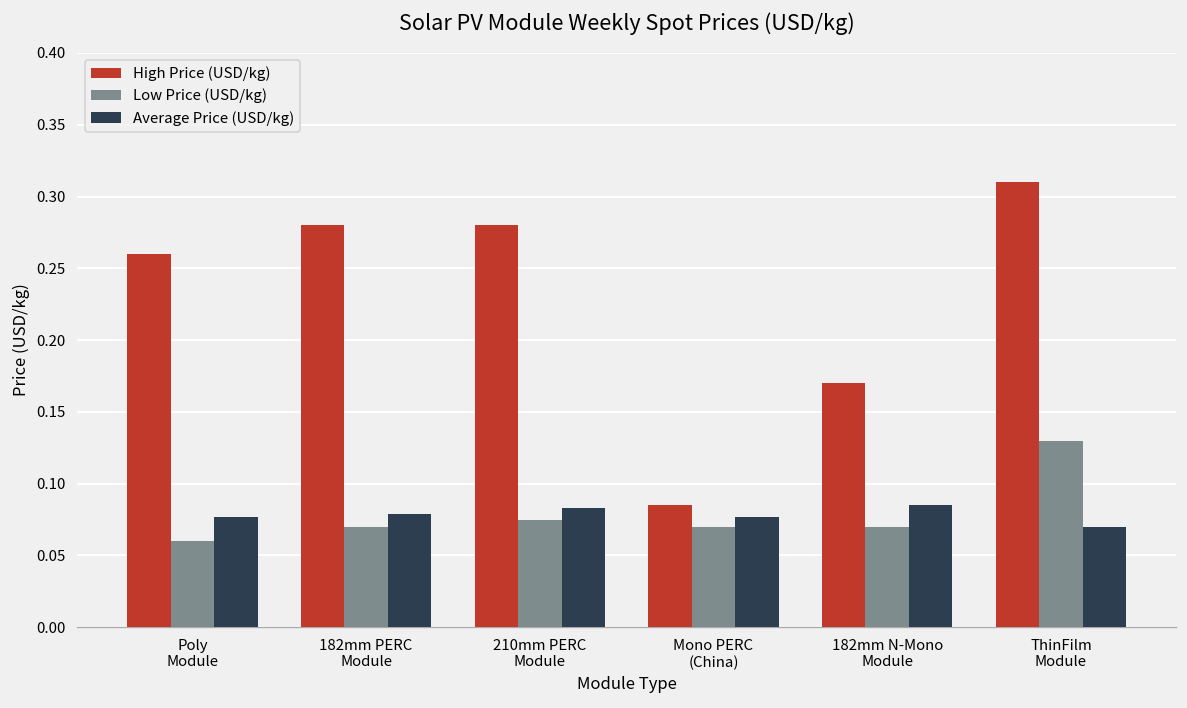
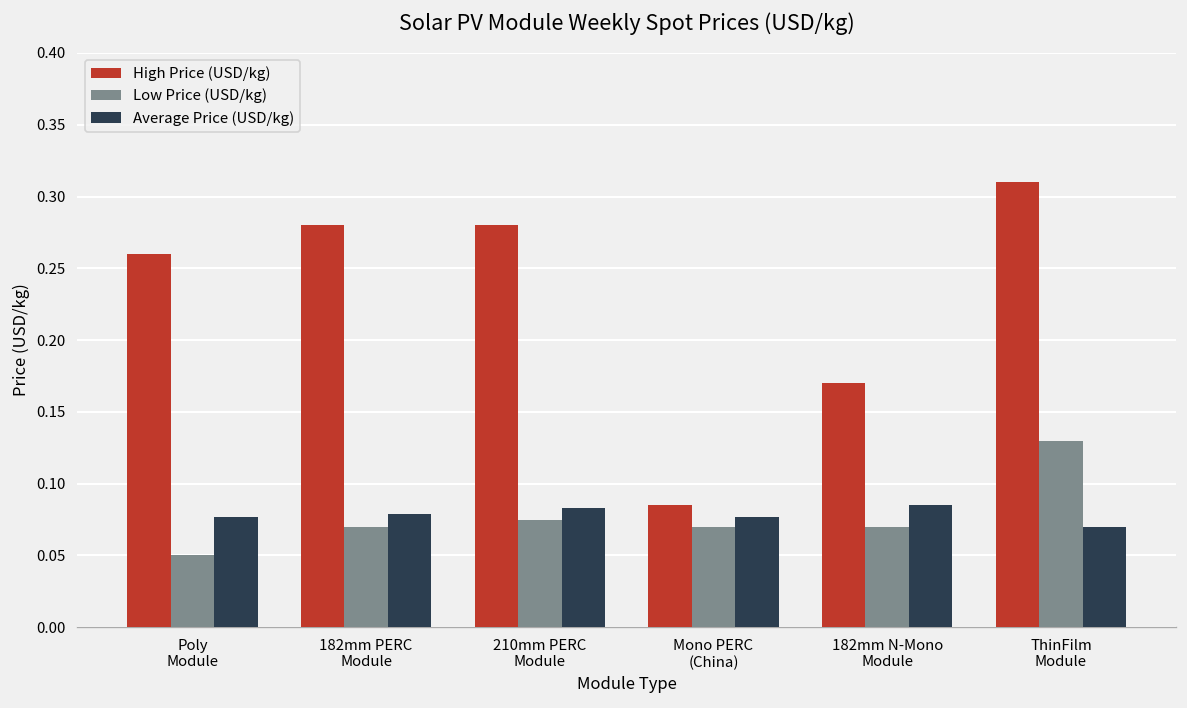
  {
    "High Price (USD/kg)": {
      "Poly Module": 0.26,
      "182mm PERC Module": 0.28,
      "210mm PERC Module": 0.28,
      "Mono PERC (China)": 0.085,
      "182mm N-Mono Module": 0.17,
      "ThinFilm Module": 0.31
    },
    "Low Price (USD/kg)": {
-     "Poly Module": 0.06,
+     "Poly Module": 0.05,
      "182mm PERC Module": 0.07,
      "210mm PERC Module": 0.075,
      "Mono PERC (China)": 0.07,
      "182mm N-Mono Module": 0.07,
      "ThinFilm Module": 0.13
    },
    "Average Price (USD/kg)": {
      "Poly Module": 0.077,
      "182mm PERC Module": 0.08,
      "210mm PERC Module": 0.083,
      "Mono PERC (China)": 0.077,
      "182mm N-Mono Module": 0.085,
      "ThinFilm Module": 0.07
    }
  }
